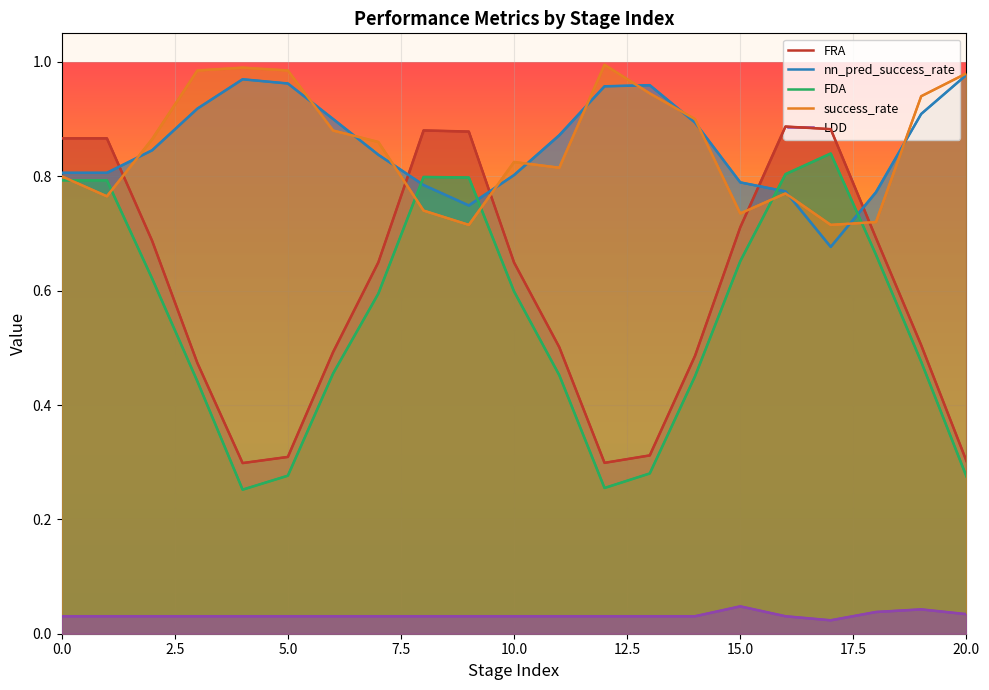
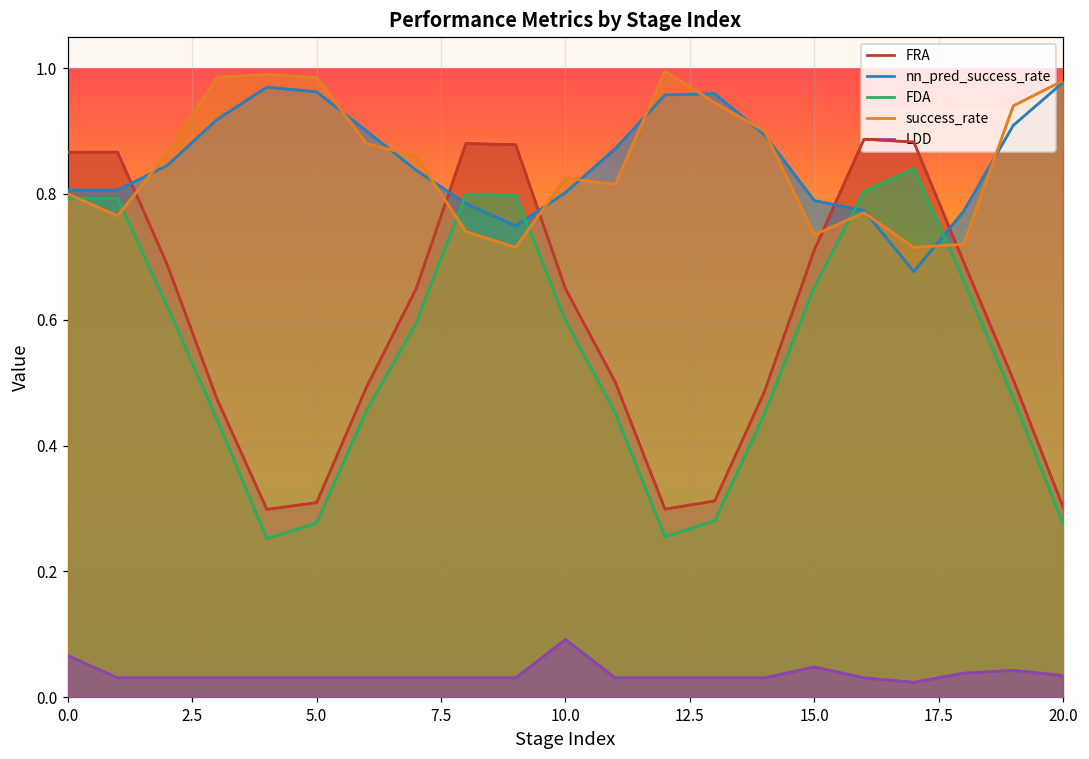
  {
    "LDD": {
-     "0.0": 0.03,
+     "0.0": 0.07,
      "5.0": 0.03,
-     "10.0": 0.03,
+     "10.0": 0.09,
      "15.0": 0.05,
      "20.0": 0.03
    }
  }
